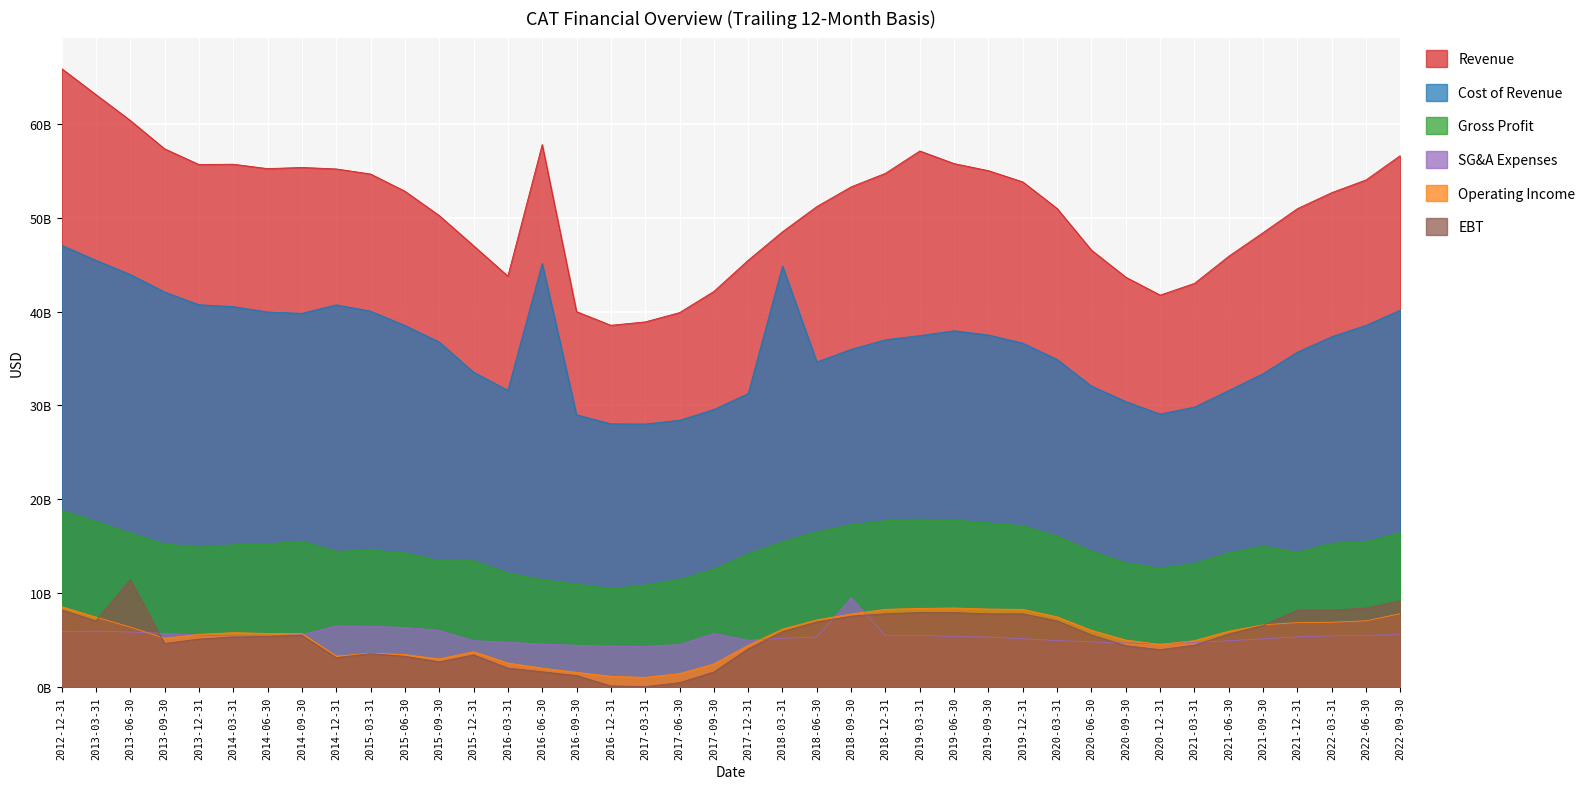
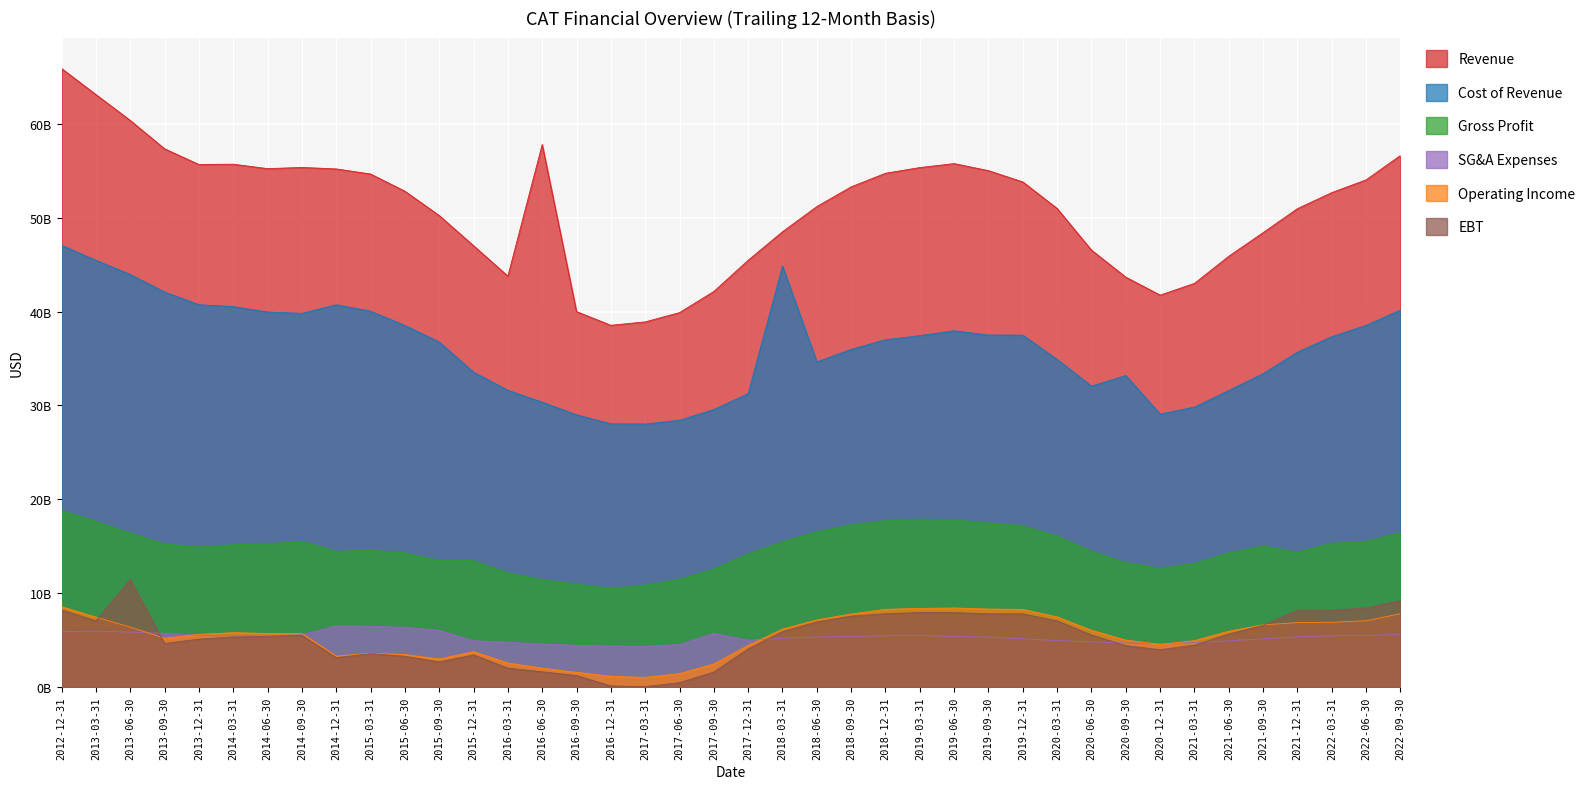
  {
    "Revenue": {
      "2012-12-31": 66000000000,
      "2013-03-31": 63000000000,
      "2013-06-30": 60000000000,
      "2013-09-30": 57000000000,
      "2013-12-31": 56000000000,
      "2014-03-31": 56000000000,
      "2014-06-30": 55000000000,
      "2014-09-30": 55000000000,
      "2014-12-31": 55000000000,
      "2015-03-31": 55000000000,
      "2015-06-30": 53000000000,
      "2015-09-30": 50000000000,
      "2015-12-31": 47000000000,
      "2016-03-31": 44000000000,
      "2016-06-30": 58000000000,
      "2016-09-30": 40000000000,
      "2016-12-31": 39000000000,
      "2017-03-31": 39000000000,
      "2017-06-30": 40000000000,
      "2017-09-30": 42000000000,
      "2017-12-31": 45000000000,
      "2018-03-31": 48000000000,
      "2018-06-30": 51000000000,
      "2018-09-30": 53000000000,
      "2018-12-31": 55000000000,
-     "2019-03-31": 57000000000,
+     "2019-03-31": 55000000000,
      "2019-06-30": 56000000000,
      "2019-09-30": 55000000000,
      "2019-12-31": 54000000000,
      "2020-03-31": 51000000000,
      "2020-06-30": 47000000000,
      "2020-09-30": 44000000000,
      "2020-12-31": 42000000000,
      "2021-03-31": 43000000000,
      "2021-06-30": 46000000000,
      "2021-09-30": 48000000000,
      "2021-12-31": 51000000000,
      "2022-03-31": 53000000000,
      "2022-06-30": 54000000000,
      "2022-09-30": 57000000000
    },
    "Cost of Revenue": {
      "2012-12-31": 47000000000,
      "2013-03-31": 45000000000,
      "2013-06-30": 44000000000,
      "2013-09-30": 42000000000,
      "2013-12-31": 41000000000,
      "2014-03-31": 41000000000,
      "2014-06-30": 40000000000,
      "2014-09-30": 40000000000,
      "2014-12-31": 41000000000,
      "2015-03-31": 40000000000,
      "2015-06-30": 39000000000,
      "2015-09-30": 37000000000,
      "2015-12-31": 34000000000,
      "2016-03-31": 32000000000,
-     "2016-06-30": 45000000000,
+     "2016-06-30": 30000000000,
      "2016-09-30": 29000000000,
      "2016-12-31": 28000000000,
      "2017-03-31": 28000000000,
      "2017-06-30": 28000000000,
      "2017-09-30": 30000000000,
      "2017-12-31": 31000000000,
      "2018-03-31": 45000000000,
      "2018-06-30": 35000000000,
      "2018-09-30": 36000000000,
      "2018-12-31": 37000000000,
      "2019-03-31": 37000000000,
      "2019-06-30": 38000000000,
      "2019-09-30": 38000000000,
-     "2019-12-31": 36600000000,
+     "2019-12-31": 37500000000,
      "2020-03-31": 35000000000,
      "2020-06-30": 32000000000,
-     "2020-09-30": 30000000000,
+     "2020-09-30": 33000000000,
      "2020-12-31": 29000000000,
      "2021-03-31": 30000000000,
      "2021-06-30": 32000000000,
      "2021-09-30": 33000000000,
      "2021-12-31": 36000000000,
      "2022-03-31": 37000000000,
      "2022-06-30": 39000000000,
      "2022-09-30": 40000000000
    },
    "SG&A Expenses": {
      "2012-12-31": 6000000000,
      "2013-03-31": 6000000000,
      "2013-06-30": 6000000000,
      "2013-09-30": 6000000000,
      "2014-12-31": 7000000000,
      "2015-03-31": 6000000000,
      "2015-06-30": 6000000000,
      "2015-09-30": 6000000000,
      "2015-12-31": 5000000000,
      "2016-03-31": 5000000000,
      "2016-06-30": 5000000000,
      "2016-09-30": 4000000000,
      "2016-12-31": 4000000000,
      "2017-03-31": 4000000000,
      "2017-06-30": 5000000000,
      "2017-09-30": 6000000000,
      "2017-12-31": 5000000000,
      "2018-03-31": 5000000000,
      "2018-06-30": 5000000000,
-     "2018-09-30": 10000000000,
+     "2018-09-30": 5000000000,
      "2018-12-31": 5000000000,
      "2019-03-31": 6000000000,
      "2019-06-30": 5000000000,
      "2019-09-30": 5000000000,
      "2019-12-31": 5000000000,
      "2020-03-31": 5000000000,
      "2020-06-30": 5000000000,
      "2020-09-30": 5000000000,
      "2021-06-30": 5000000000,
      "2021-09-30": 5000000000,
      "2021-12-31": 5000000000,
      "2022-03-31": 5000000000,
      "2022-06-30": 6000000000,
      "2022-09-30": 6000000000
    }
  }
